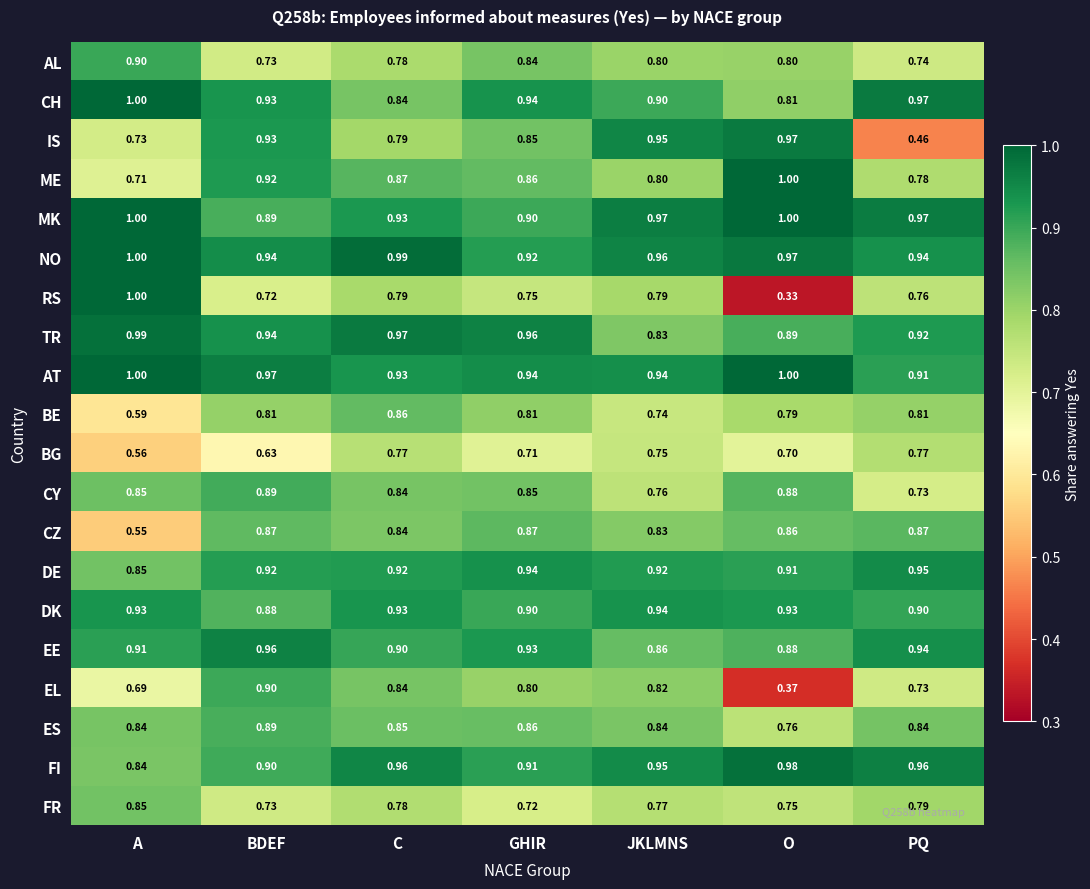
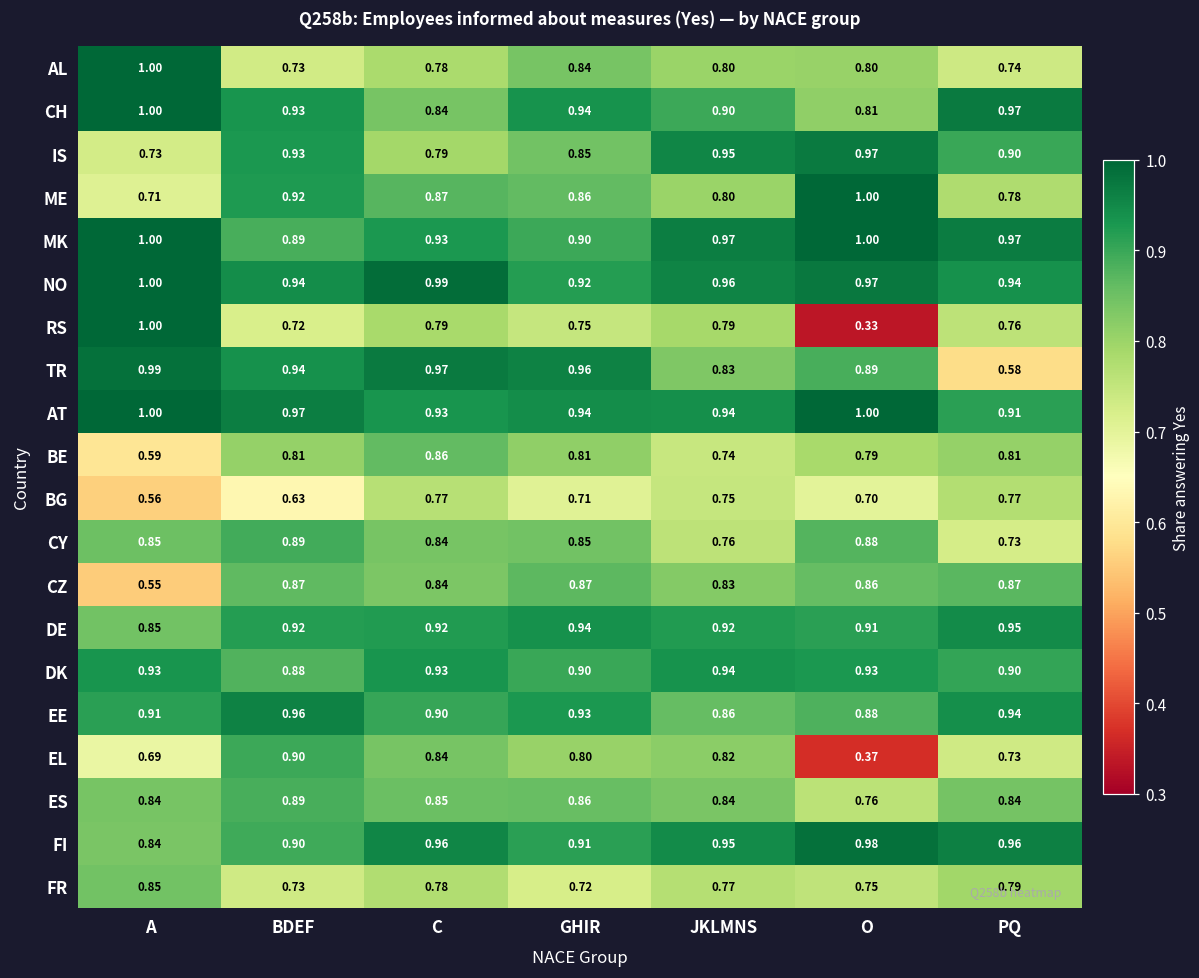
  {
    "AL": {
-     "A": 0.90,
+     "A": 1.00,
      "BDEF": 0.73,
      "C": 0.78,
      "GHIR": 0.84,
      "JKLMNS": 0.80,
      "O": 0.80,
      "PQ": 0.74
    },
    "CH": {
      "A": 1.00,
      "BDEF": 0.93,
      "C": 0.84,
      "GHIR": 0.94,
      "JKLMNS": 0.90,
      "O": 0.81,
      "PQ": 0.97
    },
    "IS": {
      "A": 0.73,
      "BDEF": 0.93,
      "C": 0.79,
      "GHIR": 0.85,
      "JKLMNS": 0.95,
      "O": 0.97,
-     "PQ": 0.46
+     "PQ": 0.90
    },
    "ME": {
      "A": 0.71,
      "BDEF": 0.92,
      "C": 0.87,
      "GHIR": 0.86,
      "JKLMNS": 0.80,
      "O": 1.00,
      "PQ": 0.78
    },
    "MK": {
      "A": 1.00,
      "BDEF": 0.89,
      "C": 0.93,
      "GHIR": 0.90,
      "JKLMNS": 0.97,
      "O": 1.00,
      "PQ": 0.97
    },
    "NO": {
      "A": 1.00,
      "BDEF": 0.94,
      "C": 0.99,
      "GHIR": 0.92,
      "JKLMNS": 0.96,
      "O": 0.97,
      "PQ": 0.94
    },
    "RS": {
      "A": 1.00,
      "BDEF": 0.72,
      "C": 0.79,
      "GHIR": 0.75,
      "JKLMNS": 0.79,
      "O": 0.33,
      "PQ": 0.76
    },
    "TR": {
      "A": 0.99,
      "BDEF": 0.94,
      "C": 0.97,
      "GHIR": 0.96,
      "JKLMNS": 0.83,
      "O": 0.89,
-     "PQ": 0.92
+     "PQ": 0.58
    },
    "AT": {
      "A": 1.00,
      "BDEF": 0.97,
      "C": 0.93,
      "GHIR": 0.94,
      "JKLMNS": 0.94,
      "O": 1.00,
      "PQ": 0.91
    },
    "BE": {
      "A": 0.59,
      "BDEF": 0.81,
      "C": 0.86,
      "GHIR": 0.81,
      "JKLMNS": 0.74,
      "O": 0.79,
      "PQ": 0.81
    },
    "BG": {
      "A": 0.56,
      "BDEF": 0.63,
      "C": 0.77,
      "GHIR": 0.71,
      "JKLMNS": 0.75,
      "O": 0.70,
      "PQ": 0.77
    },
    "CY": {
      "A": 0.85,
      "BDEF": 0.89,
      "C": 0.84,
      "GHIR": 0.85,
      "JKLMNS": 0.76,
      "O": 0.88,
      "PQ": 0.73
    },
    "CZ": {
      "A": 0.55,
      "BDEF": 0.87,
      "C": 0.84,
      "GHIR": 0.87,
      "JKLMNS": 0.83,
      "O": 0.86,
      "PQ": 0.87
    },
    "DE": {
      "A": 0.85,
      "BDEF": 0.92,
      "C": 0.92,
      "GHIR": 0.94,
      "JKLMNS": 0.92,
      "O": 0.91,
      "PQ": 0.95
    },
    "DK": {
      "A": 0.93,
      "BDEF": 0.88,
      "C": 0.93,
      "GHIR": 0.90,
      "JKLMNS": 0.94,
      "O": 0.93,
      "PQ": 0.90
    },
    "EE": {
      "A": 0.91,
      "BDEF": 0.96,
      "C": 0.90,
      "GHIR": 0.93,
      "JKLMNS": 0.86,
      "O": 0.88,
      "PQ": 0.94
    },
    "EL": {
      "A": 0.69,
      "BDEF": 0.90,
      "C": 0.84,
      "GHIR": 0.80,
      "JKLMNS": 0.82,
      "O": 0.37,
      "PQ": 0.73
    },
    "ES": {
      "A": 0.84,
      "BDEF": 0.89,
      "C": 0.85,
      "GHIR": 0.86,
      "JKLMNS": 0.84,
      "O": 0.76,
      "PQ": 0.84
    },
    "FI": {
      "A": 0.84,
      "BDEF": 0.90,
      "C": 0.96,
      "GHIR": 0.91,
      "JKLMNS": 0.95,
      "O": 0.98,
      "PQ": 0.96
    },
    "FR": {
      "A": 0.85,
      "BDEF": 0.73,
      "C": 0.78,
      "GHIR": 0.72,
      "JKLMNS": 0.77,
      "O": 0.75
    }
  }
